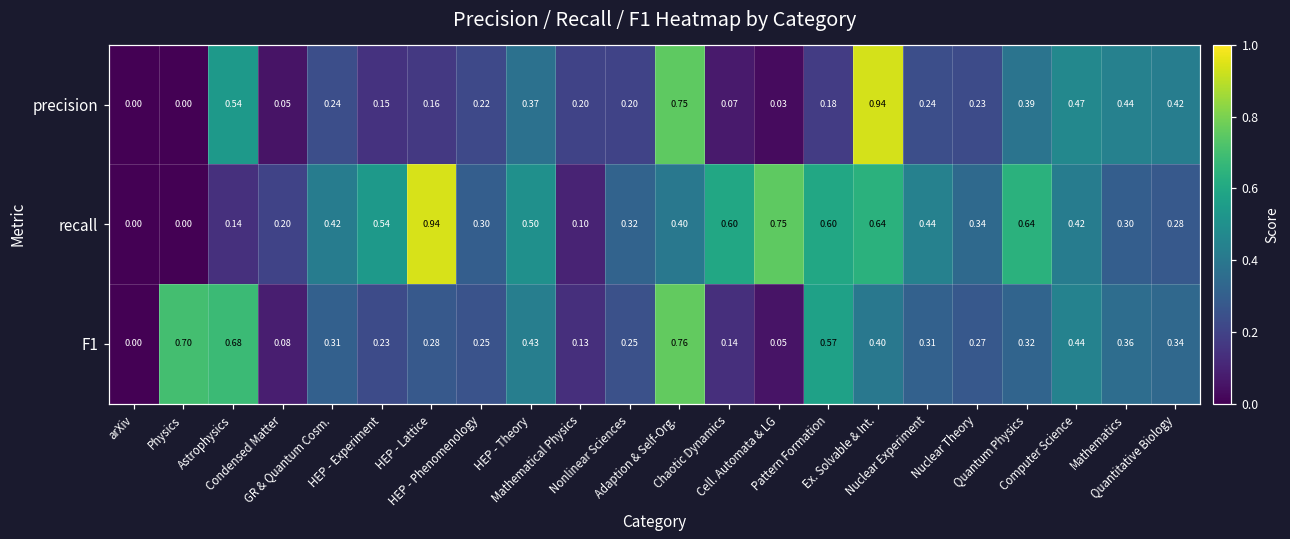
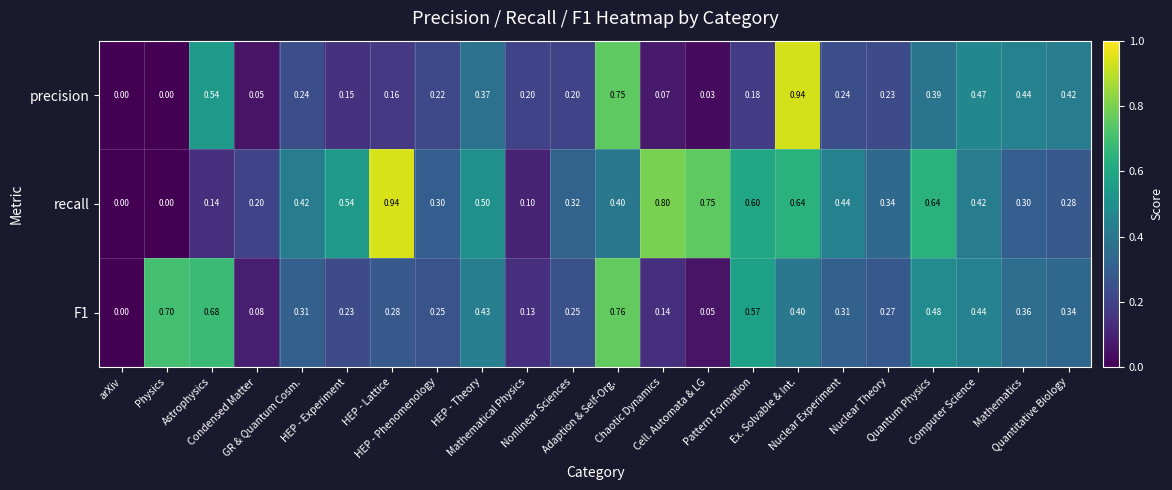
  {
    "precision": {
      "arXiv": 0.00,
      "Physics": 0.00,
      "Astrophysics": 0.54,
      "Condensed Matter": 0.05,
      "GR & Quantum Cosm.": 0.24,
      "HEP - Experiment": 0.15,
      "HEP - Lattice": 0.16,
      "HEP - Phenomenology": 0.22,
      "HEP - Theory": 0.37,
      "Mathematical Physics": 0.20,
      "Nonlinear Sciences": 0.20,
      "Adaption & Self-Org.": 0.75,
      "Chaotic Dynamics": 0.07,
      "Cell. Automata & LG": 0.03,
      "Pattern Formation": 0.18,
      "Ex. Solvable & Int.": 0.94,
      "Nuclear Experiment": 0.24,
      "Nuclear Theory": 0.23,
      "Quantum Physics": 0.39,
      "Computer Science": 0.47,
      "Mathematics": 0.44,
      "Quantitative Biology": 0.42
    },
    "recall": {
      "arXiv": 0.00,
      "Physics": 0.00,
      "Astrophysics": 0.14,
      "Condensed Matter": 0.20,
      "GR & Quantum Cosm.": 0.42,
      "HEP - Experiment": 0.54,
      "HEP - Lattice": 0.94,
      "HEP - Phenomenology": 0.30,
      "HEP - Theory": 0.50,
      "Mathematical Physics": 0.10,
      "Nonlinear Sciences": 0.32,
      "Adaption & Self-Org.": 0.40,
-     "Chaotic Dynamics": 0.60,
+     "Chaotic Dynamics": 0.80,
      "Cell. Automata & LG": 0.75,
      "Pattern Formation": 0.60,
      "Ex. Solvable & Int.": 0.64,
      "Nuclear Experiment": 0.44,
      "Nuclear Theory": 0.34,
      "Quantum Physics": 0.64,
      "Computer Science": 0.42,
      "Mathematics": 0.30,
      "Quantitative Biology": 0.28
    },
    "F1": {
      "arXiv": 0.00,
      "Physics": 0.70,
      "Astrophysics": 0.68,
      "Condensed Matter": 0.08,
      "GR & Quantum Cosm.": 0.31,
      "HEP - Experiment": 0.23,
      "HEP - Lattice": 0.28,
      "HEP - Phenomenology": 0.25,
      "HEP - Theory": 0.43,
      "Mathematical Physics": 0.13,
      "Nonlinear Sciences": 0.25,
      "Adaption & Self-Org.": 0.76,
      "Chaotic Dynamics": 0.14,
      "Cell. Automata & LG": 0.05,
      "Pattern Formation": 0.57,
      "Ex. Solvable & Int.": 0.40,
      "Nuclear Experiment": 0.31,
      "Nuclear Theory": 0.27,
-     "Quantum Physics": 0.32,
+     "Quantum Physics": 0.48,
      "Computer Science": 0.44,
      "Mathematics": 0.36,
      "Quantitative Biology": 0.34
    }
  }
